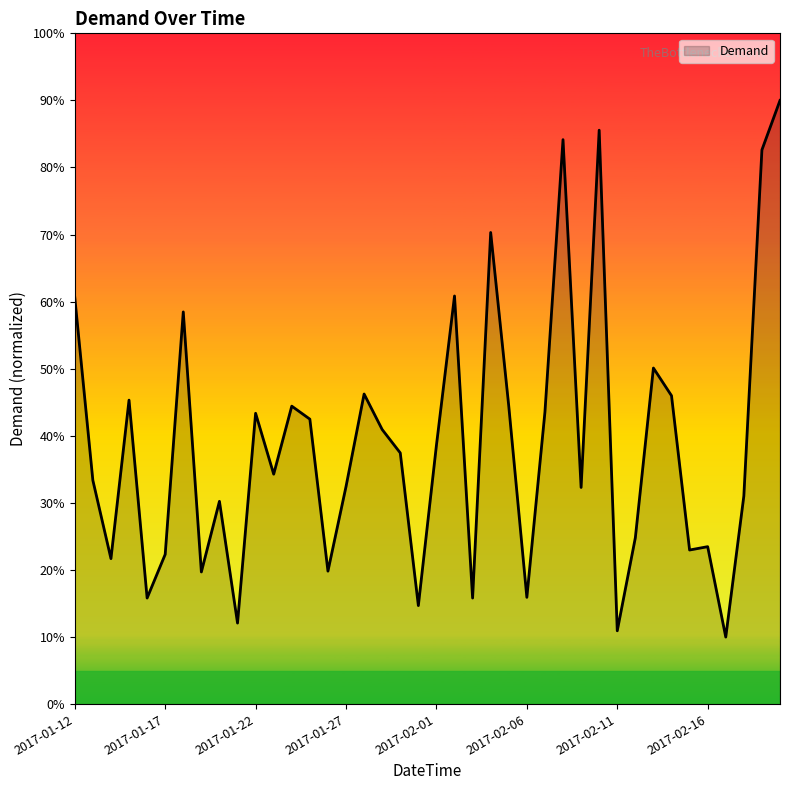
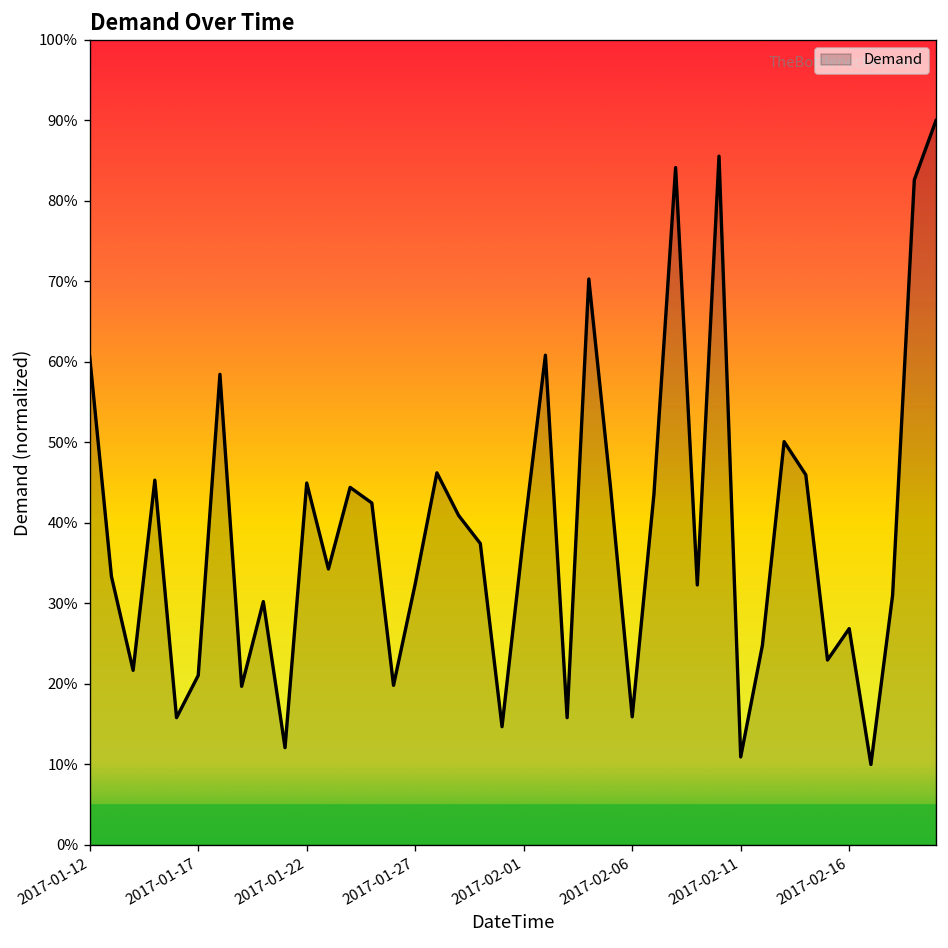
  {
    "2017-01-12": "61%",
-   "2017-01-17": "22%",
-   "2017-01-22": "43%",
+   "2017-01-17": "21%",
+   "2017-01-22": "45%",
    "2017-01-27": "32%",
    "2017-02-01": "39%",
    "2017-02-06": "16%",
    "2017-02-11": "11%",
-   "2017-02-16": "23%"
+   "2017-02-16": "27%"
  }
